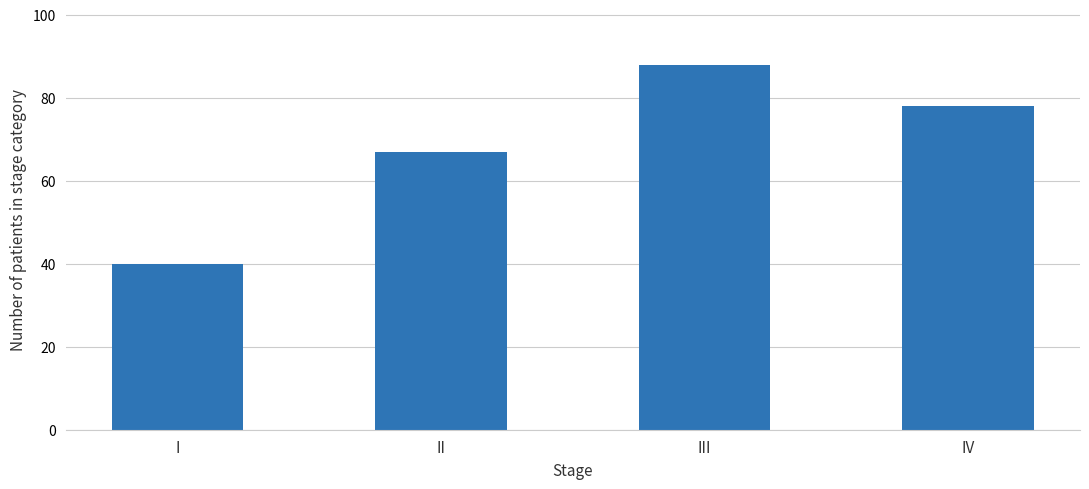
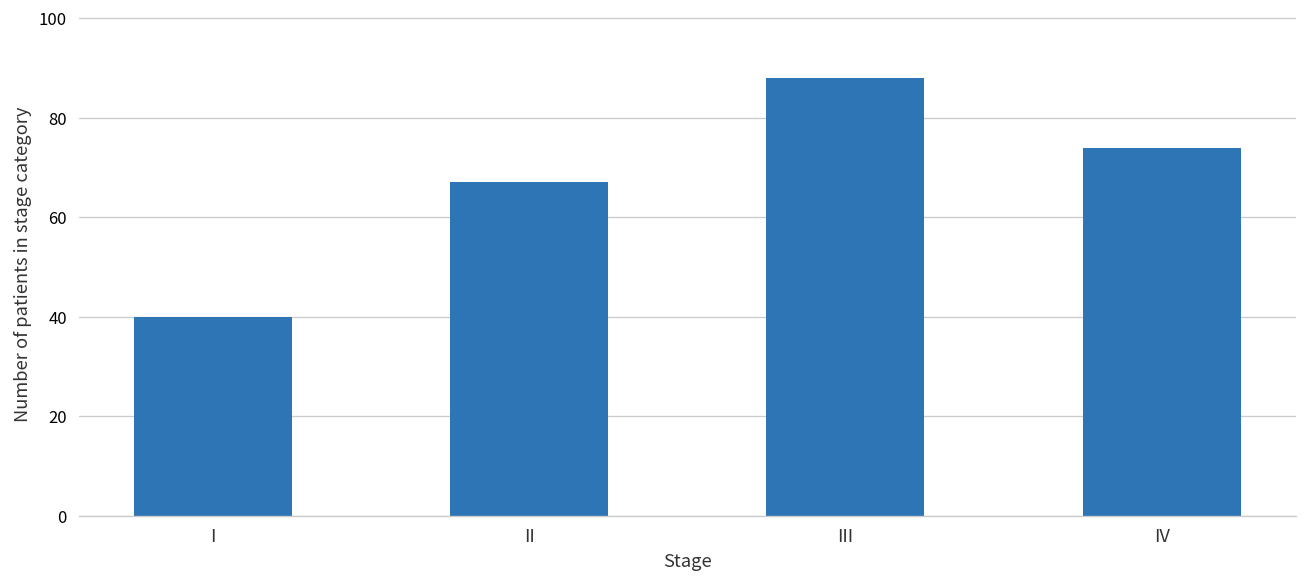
  {
    "I": 40,
    "II": 67,
    "III": 88,
-   "IV": 78
+   "IV": 74
  }
